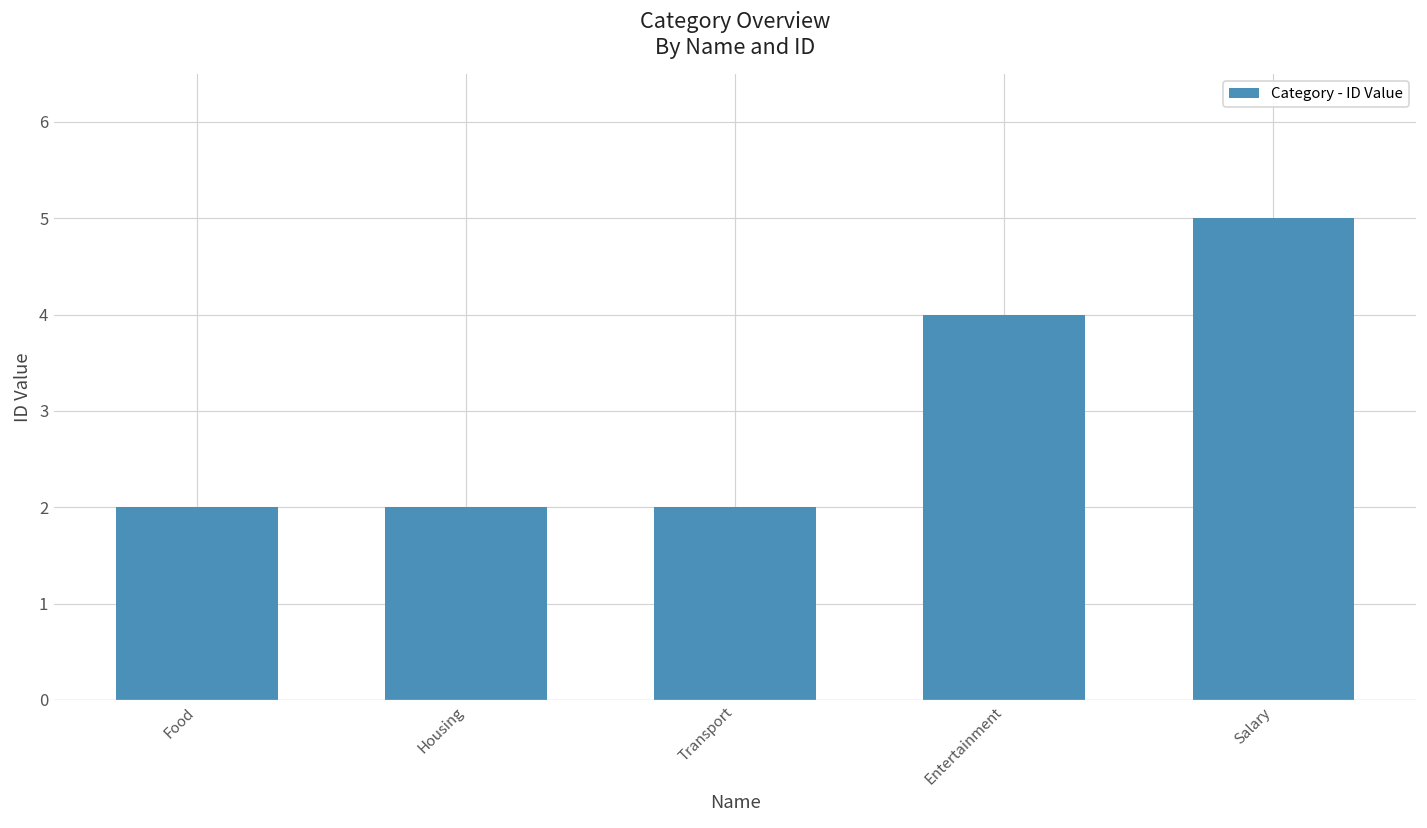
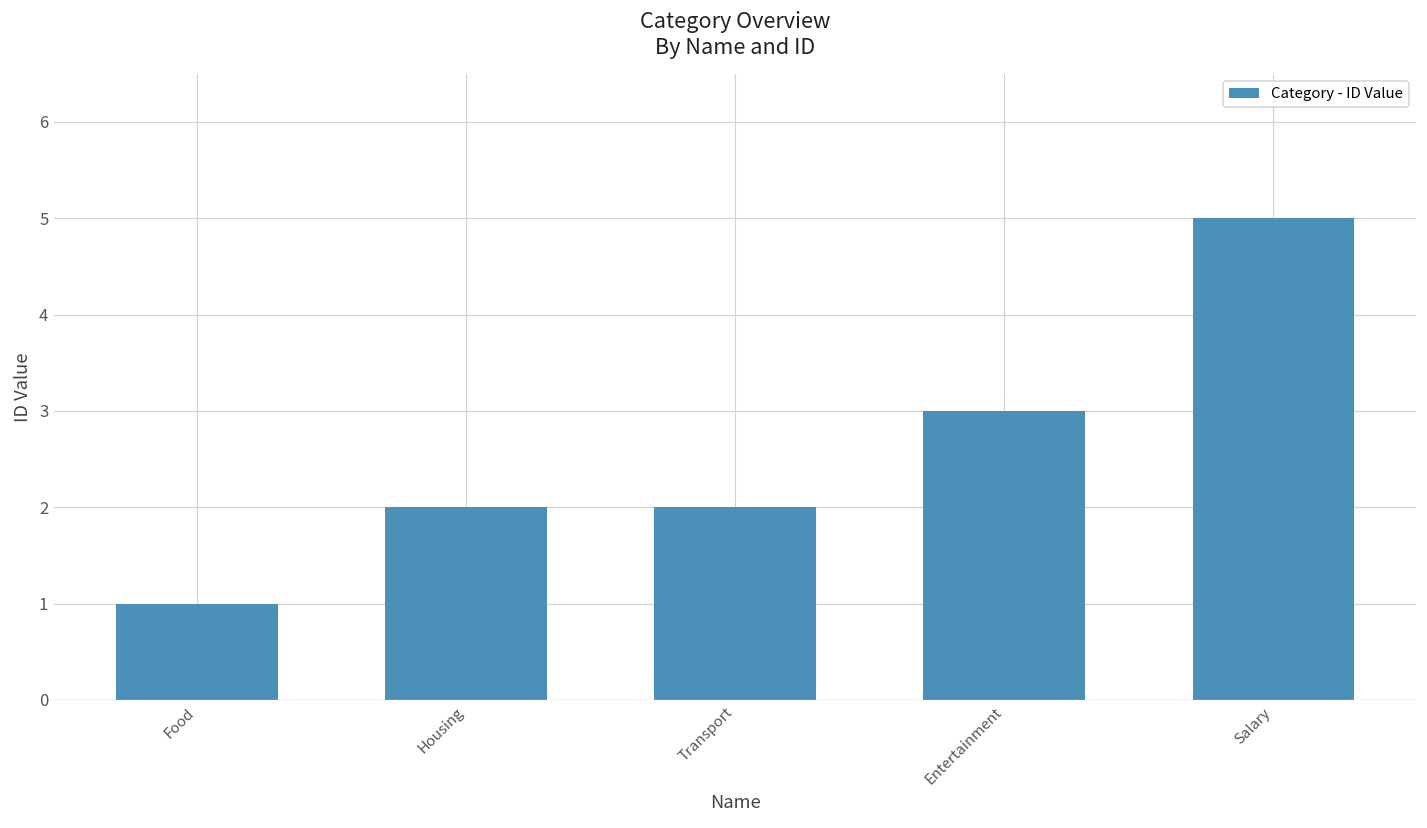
  {
-   "Food": 2,
+   "Food": 1,
    "Housing": 2,
    "Transport": 2,
-   "Entertainment": 4,
+   "Entertainment": 3,
    "Salary": 5
  }
